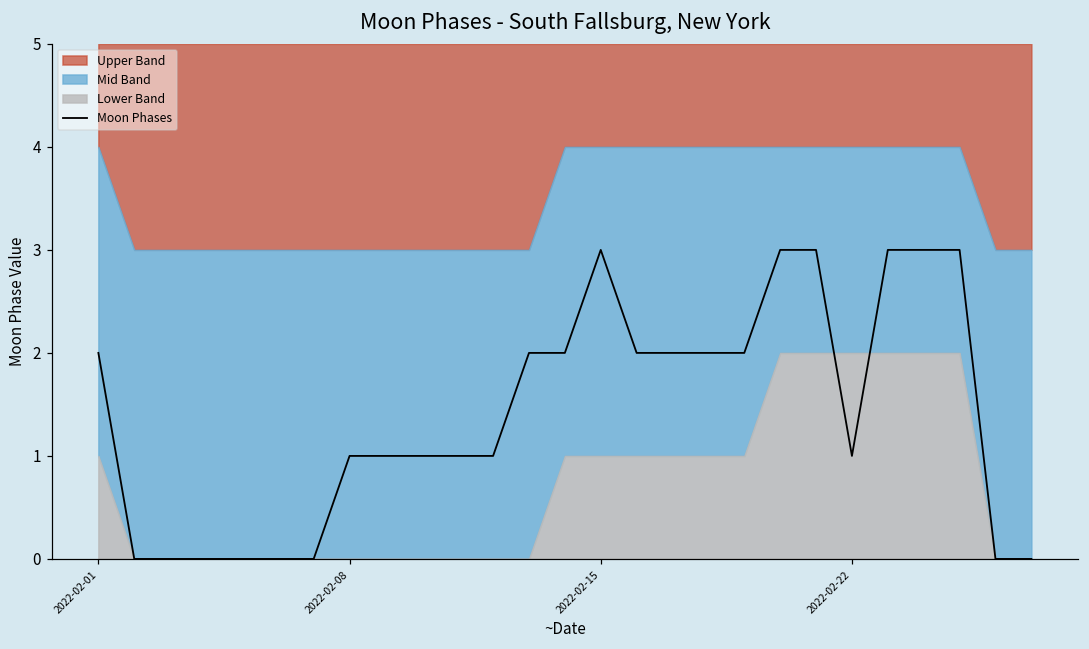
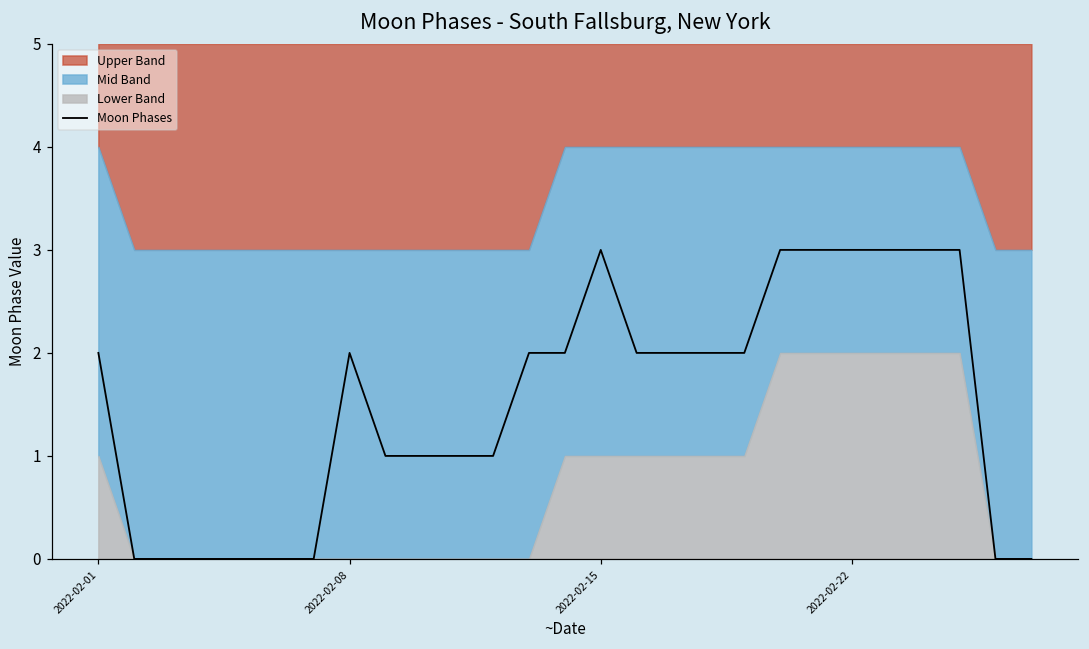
  {
    "Moon Phases": {
      "2022-02-01": 2,
-     "2022-02-08": 1,
+     "2022-02-08": 2,
      "2022-02-15": 3,
-     "2022-02-22": 1
+     "2022-02-22": 3
    },
    "Lower Band": {
      "2022-02-01": 1,
      "2022-02-08": 0,
      "2022-02-15": 1,
      "2022-02-22": 2
    }
  }
